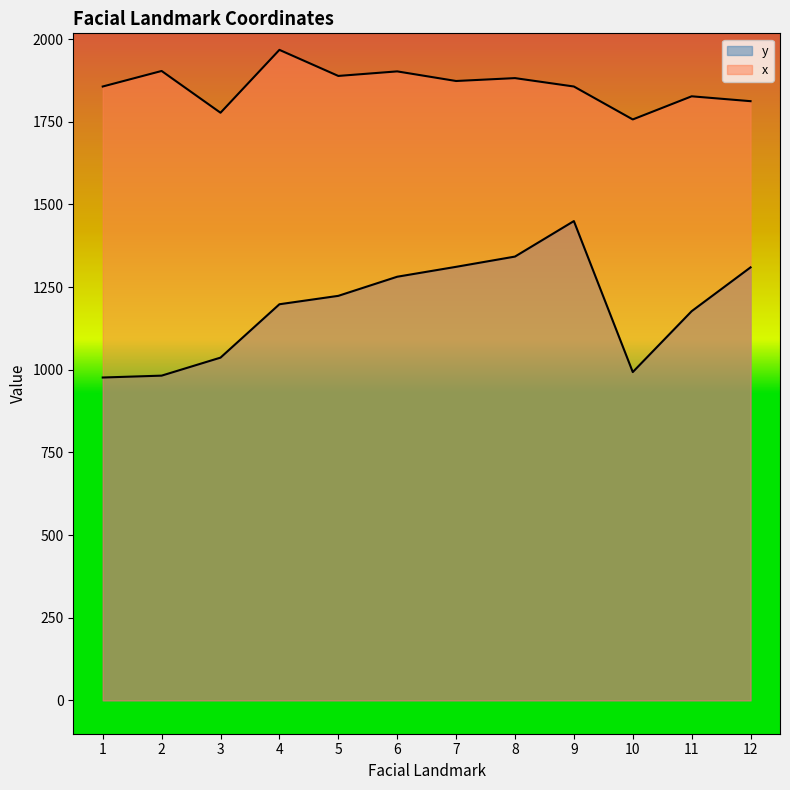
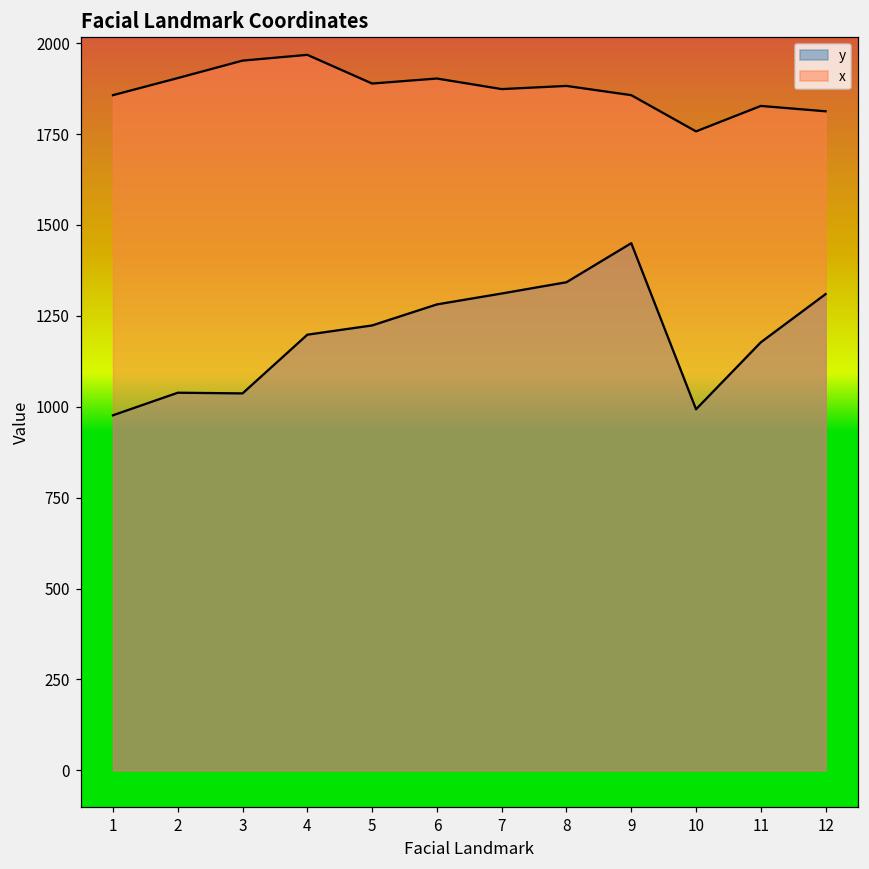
  {
    "y": {
      "1": 980,
-     "2": 980,
+     "2": 1040,
      "3": 1040,
      "4": 1200,
      "5": 1220,
      "6": 1280,
      "7": 1310,
      "8": 1340,
      "9": 1450,
      "10": 990,
      "11": 1180,
      "12": 1310
    },
    "x": {
      "1": 1860,
      "2": 1900,
-     "3": 1780,
+     "3": 1950,
      "4": 1970,
      "5": 1890,
      "6": 1900,
      "7": 1870,
      "8": 1880,
      "9": 1860,
      "10": 1760,
      "11": 1830,
      "12": 1810
    }
  }
